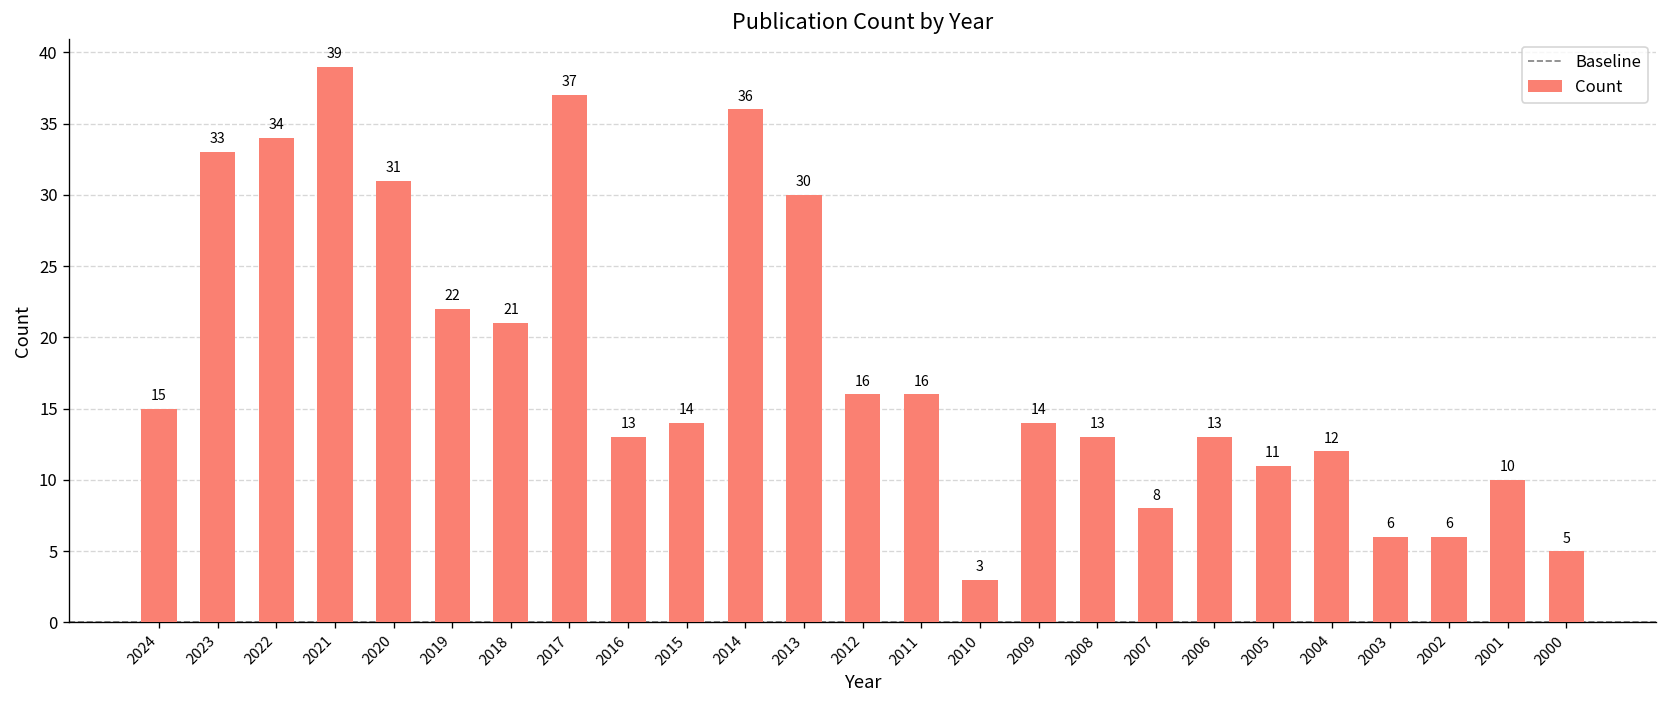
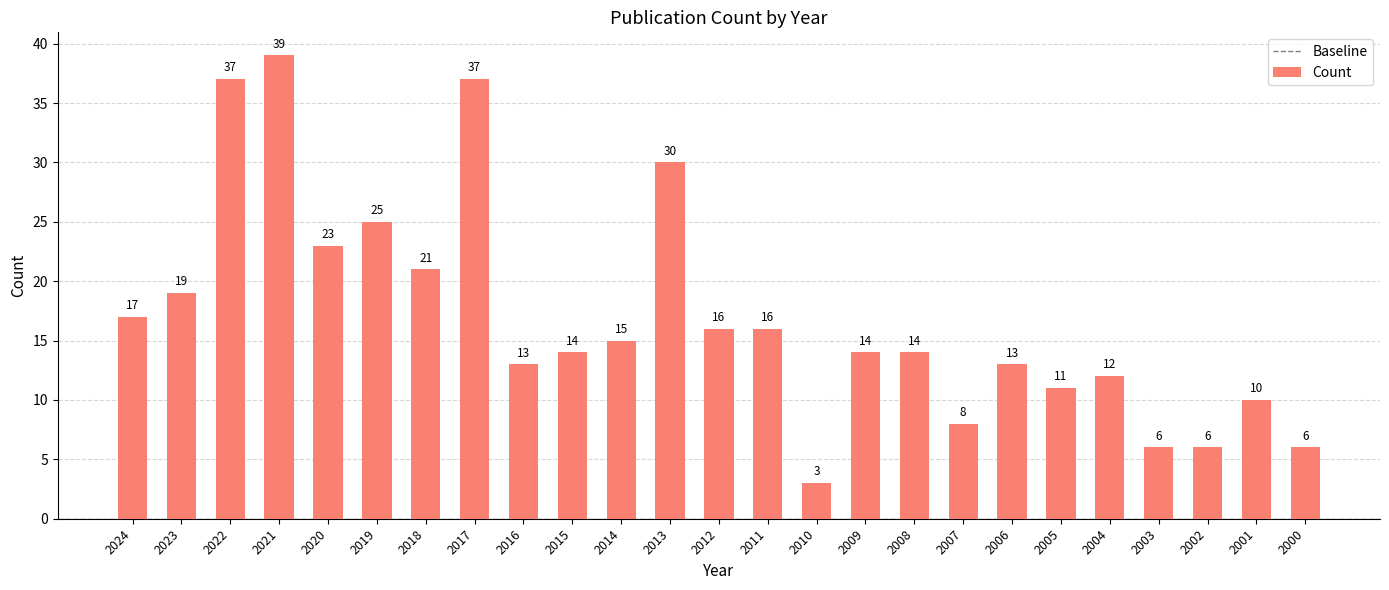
  {
-   "2024": 15,
-   "2023": 33,
-   "2022": 34,
+   "2024": 17,
+   "2023": 19,
+   "2022": 37,
    "2021": 39,
-   "2020": 31,
-   "2019": 22,
+   "2020": 23,
+   "2019": 25,
    "2018": 21,
    "2017": 37,
    "2016": 13,
    "2015": 14,
-   "2014": 36,
+   "2014": 15,
    "2013": 30,
    "2012": 16,
    "2011": 16,
    "2010": 3,
    "2009": 14,
-   "2008": 13,
+   "2008": 14,
    "2007": 8,
    "2006": 13,
    "2005": 11,
    "2004": 12,
    "2003": 6,
    "2002": 6,
    "2001": 10,
-   "2000": 5
+   "2000": 6
  }
